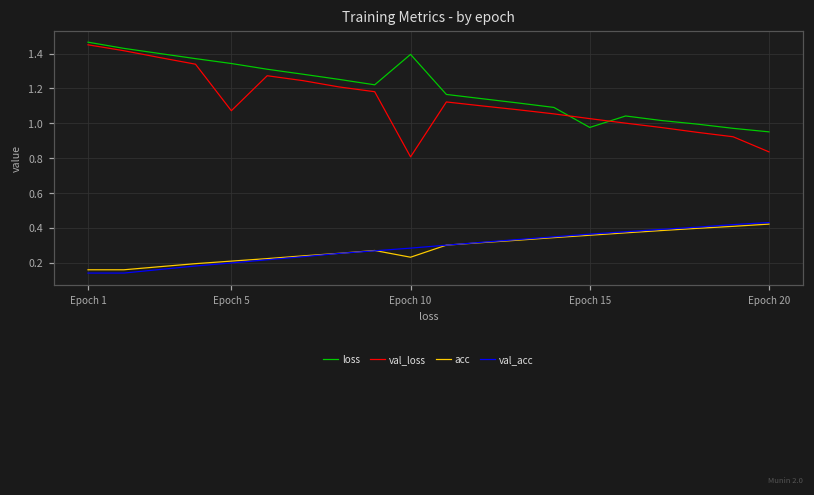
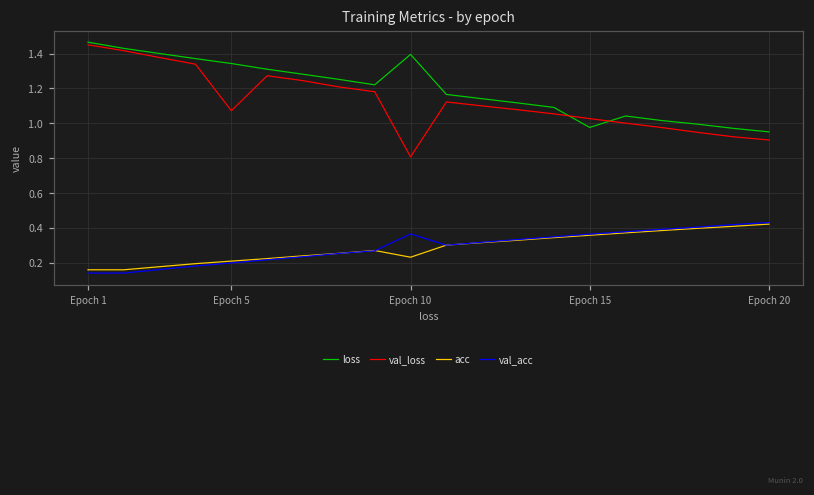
  {
    "loss": {
      "Epoch 5": 1.34,
      "Epoch 10": 1.40,
      "Epoch 15": 0.98,
      "Epoch 20": 0.95
    },
    "val_loss": {
      "Epoch 5": 1.07,
      "Epoch 10": 0.81,
      "Epoch 15": 1.03,
-     "Epoch 20": 0.84
+     "Epoch 20": 0.90
    },
    "acc": {
      "Epoch 1": 0.16,
      "Epoch 10": 0.23
    },
    "val_acc": {
      "Epoch 1": 0.14,
-     "Epoch 10": 0.28
+     "Epoch 10": 0.37
    }
  }
